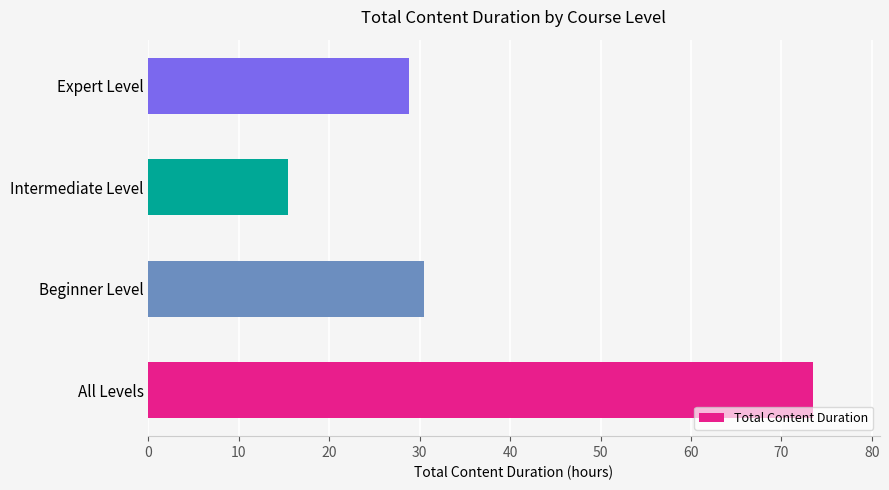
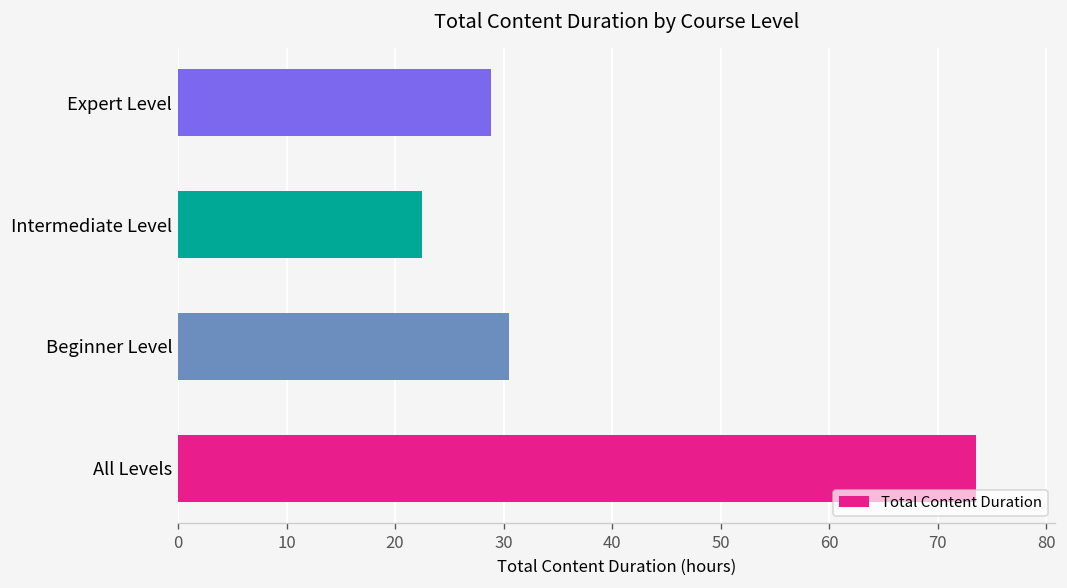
  {
    "Expert Level": 29,
-   "Intermediate Level": 15,
+   "Intermediate Level": 23,
    "Beginner Level": 31,
    "All Levels": 74
  }
